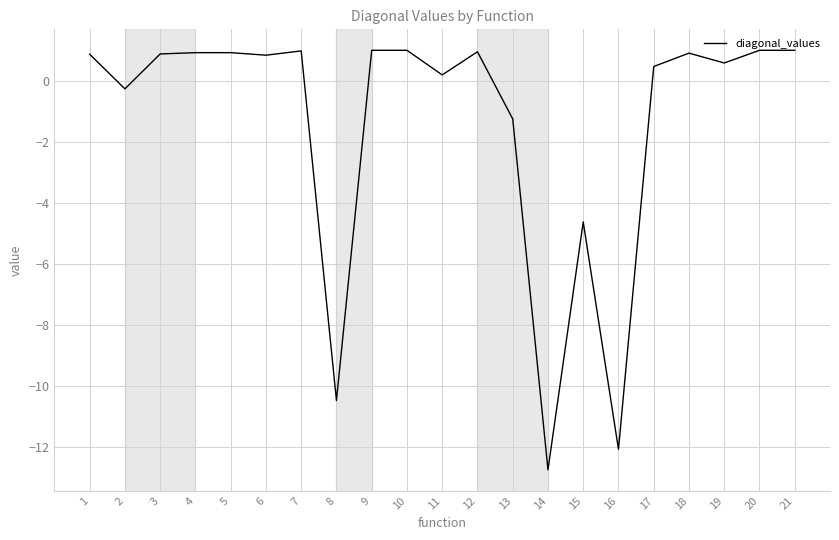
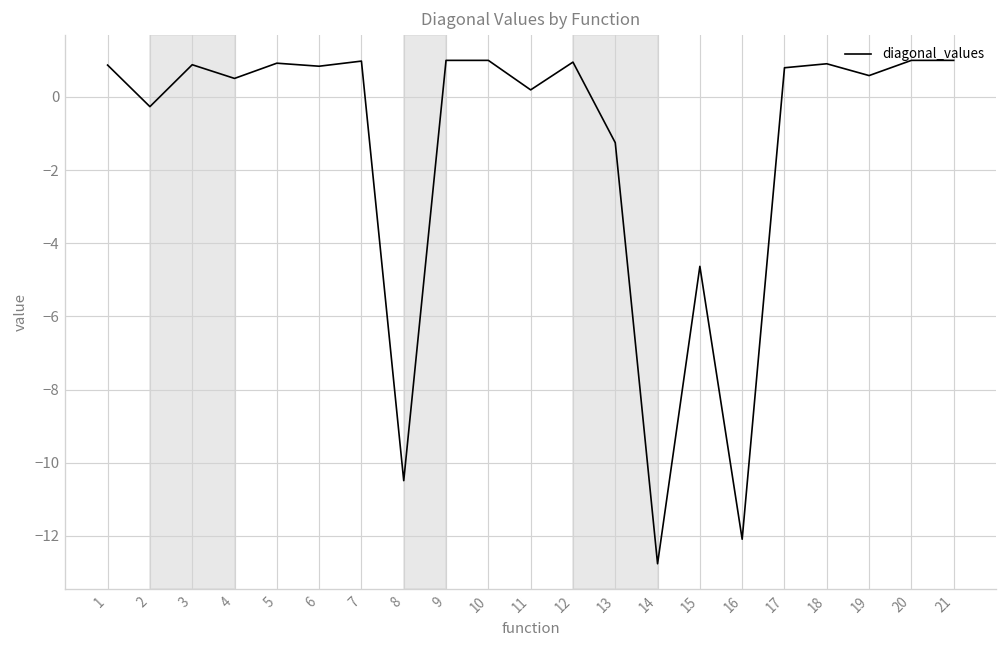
  {
    "1": 0.9,
    "2": -0.3,
    "3": 0.9,
-   "4": 0.9,
+   "4": 0.5,
    "5": 0.9,
    "6": 0.8,
    "7": 1.0,
    "8": -10.5,
    "9": 1.0,
    "10": 1.0,
    "11": 0.2,
    "12": 1.0,
    "13": -1.3,
    "14": -12.8,
    "15": -4.6,
    "16": -12.1,
-   "17": 0.5,
+   "17": 0.8,
    "18": 0.9,
    "19": 0.6,
    "20": 1.0,
    "21": 1.0
  }
